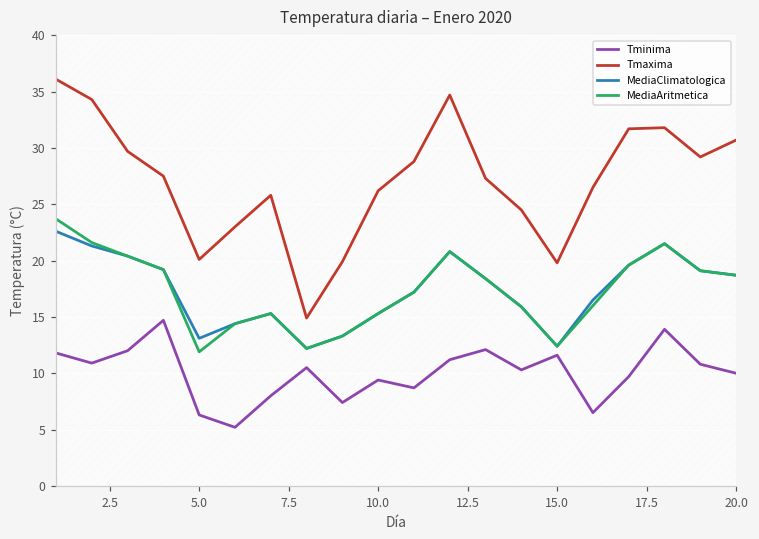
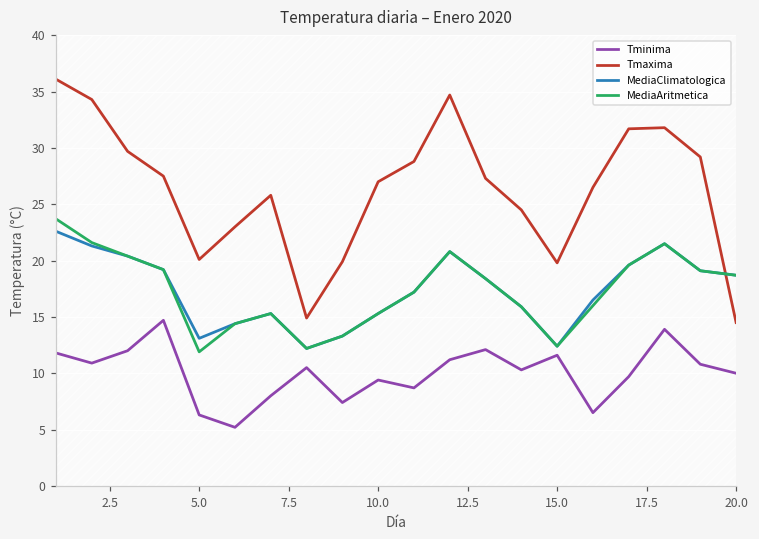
  {
    "Tminima": {
      "5.0": 6.3,
      "10.0": 9.4,
      "15.0": 11.6,
      "20.0": 10.0
    },
    "Tmaxima": {
      "5.0": 20.1,
-     "10.0": 26.2,
+     "10.0": 27.0,
      "15.0": 19.8,
-     "20.0": 30.7
+     "20.0": 14.5
    },
    "MediaClimatologica": {
      "5.0": 13.1
    },
    "MediaAritmetica": {
      "5.0": 11.9
    }
  }
